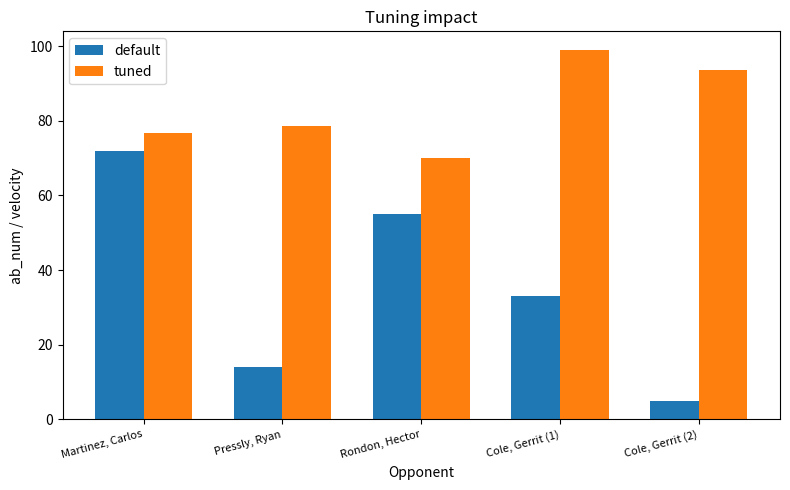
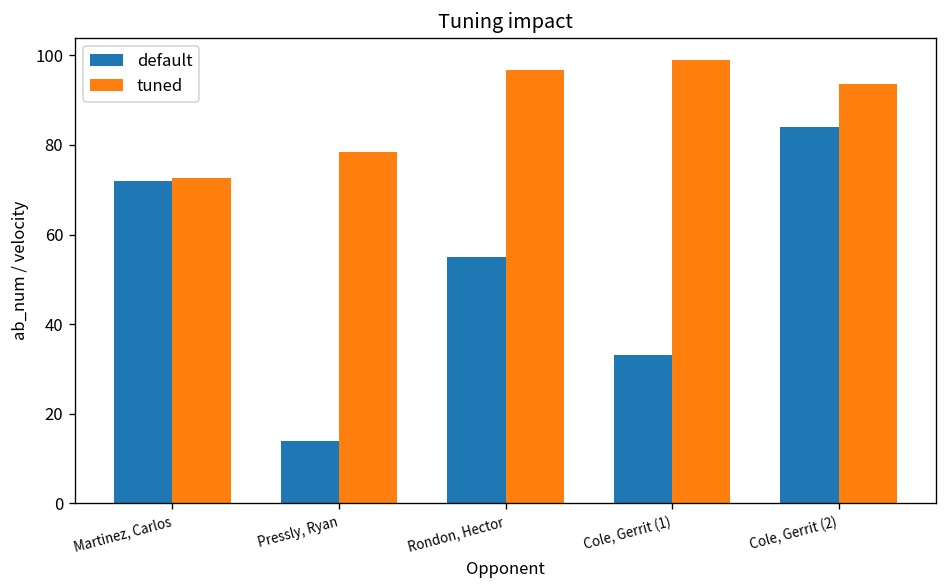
  {
    "default": {
      "Martinez, Carlos": 72,
      "Pressly, Ryan": 14,
      "Rondon, Hector": 55,
      "Cole, Gerrit (1)": 33,
-     "Cole, Gerrit (2)": 5
+     "Cole, Gerrit (2)": 84
    },
    "tuned": {
-     "Martinez, Carlos": 77,
+     "Martinez, Carlos": 73,
      "Pressly, Ryan": 79,
-     "Rondon, Hector": 70,
+     "Rondon, Hector": 97,
      "Cole, Gerrit (1)": 99,
      "Cole, Gerrit (2)": 94
    }
  }
